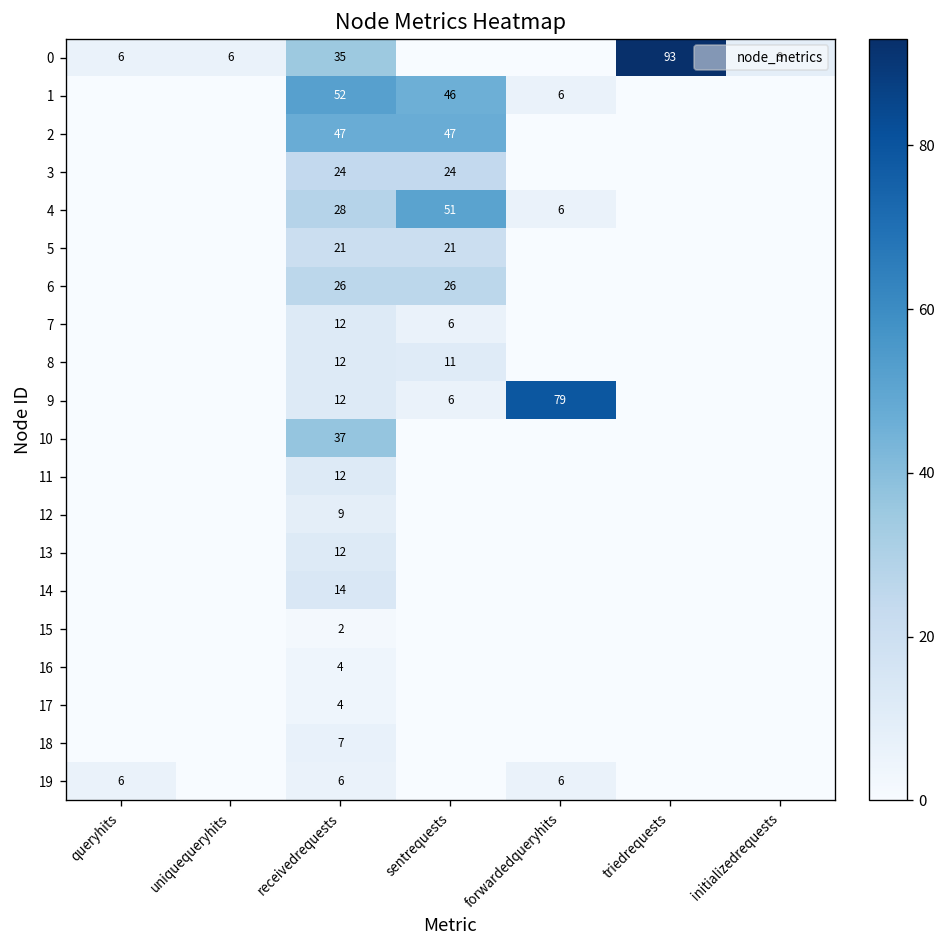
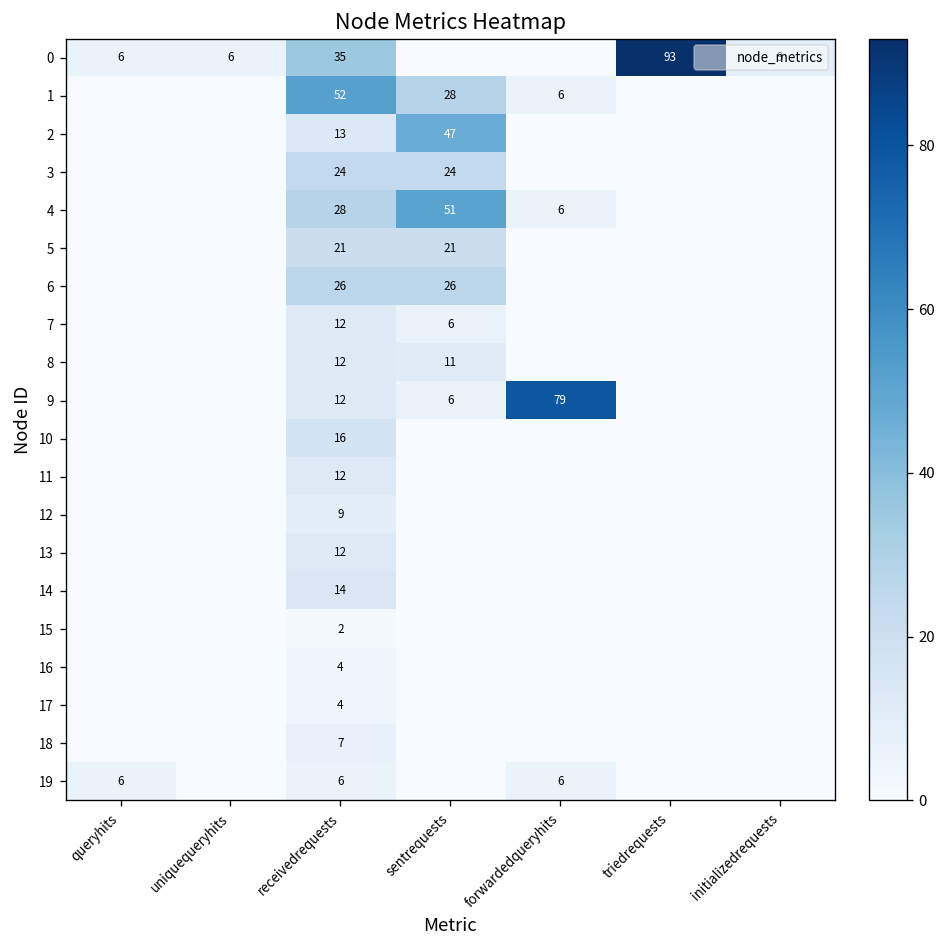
  {
    "0": {
      "queryhits": 6,
      "uniquequeryhits": 6,
      "receivedrequests": 35,
      "triedrequests": 93
    },
    "1": {
      "receivedrequests": 52,
-     "sentrequests": 46,
+     "sentrequests": 28,
      "forwardedqueryhits": 6
    },
    "2": {
-     "receivedrequests": 47,
+     "receivedrequests": 13,
      "sentrequests": 47
    },
    "3": {
      "receivedrequests": 24,
      "sentrequests": 24
    },
    "4": {
      "receivedrequests": 28,
      "sentrequests": 51,
      "forwardedqueryhits": 6
    },
    "5": {
      "receivedrequests": 21,
      "sentrequests": 21
    },
    "6": {
      "receivedrequests": 26,
      "sentrequests": 26
    },
    "7": {
      "receivedrequests": 12,
      "sentrequests": 6
    },
    "8": {
      "receivedrequests": 12,
      "sentrequests": 11
    },
    "9": {
      "receivedrequests": 12,
      "sentrequests": 6,
      "forwardedqueryhits": 79
    },
    "10": {
-     "receivedrequests": 37
+     "receivedrequests": 16
    },
    "11": {
      "receivedrequests": 12
    },
    "12": {
      "receivedrequests": 9
    },
    "13": {
      "receivedrequests": 12
    },
    "14": {
      "receivedrequests": 14
    },
    "15": {
      "receivedrequests": 2
    },
    "16": {
      "receivedrequests": 4
    },
    "17": {
      "receivedrequests": 4
    },
    "18": {
      "receivedrequests": 7
    },
    "19": {
      "queryhits": 6,
      "receivedrequests": 6,
      "forwardedqueryhits": 6
    }
  }
